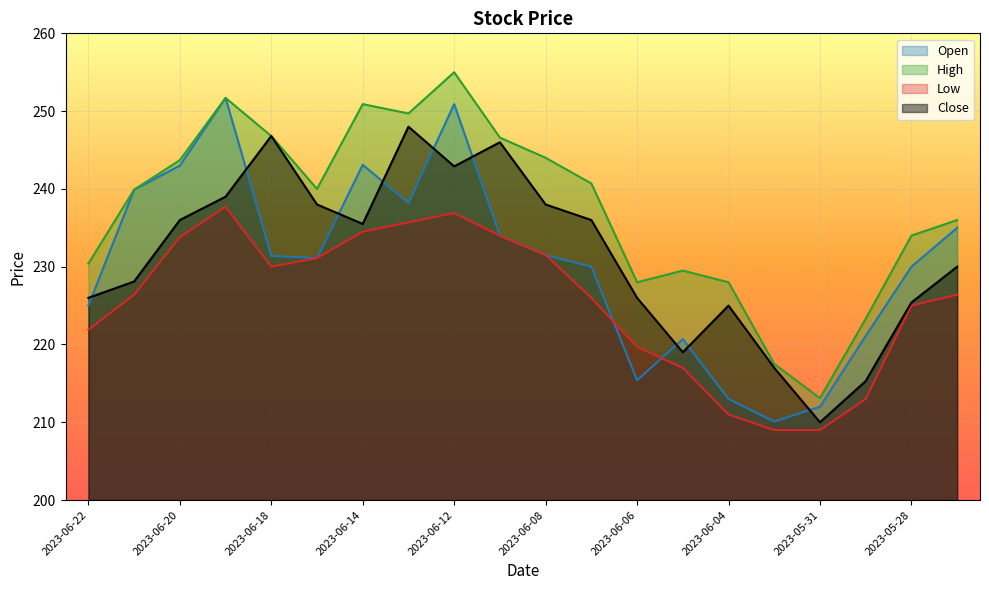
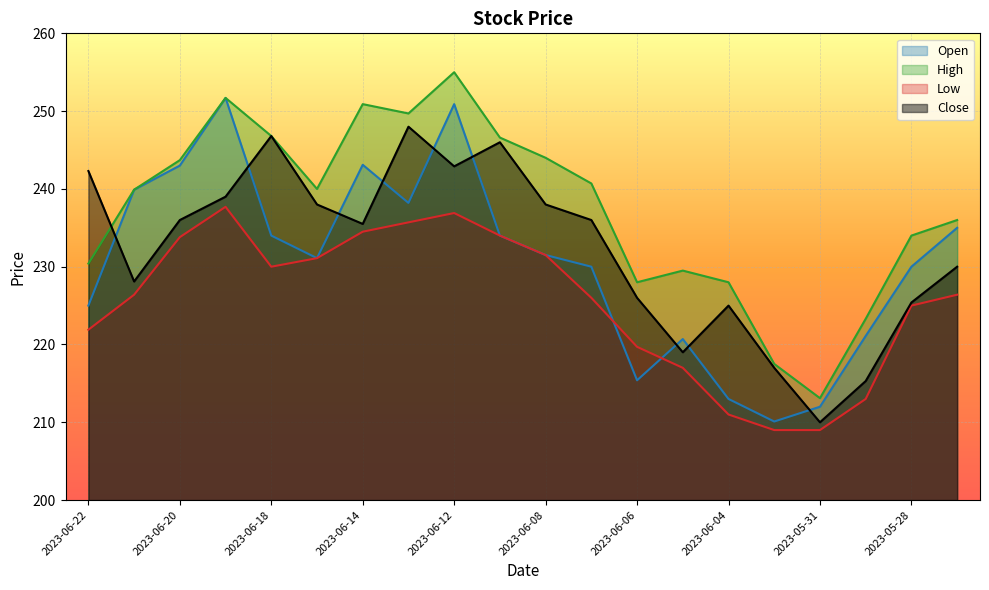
  {
    "Open": {
      "2023-06-22": 225,
      "2023-06-20": 243,
-     "2023-06-18": 231,
+     "2023-06-18": 234,
      "2023-06-14": 243,
      "2023-06-12": 251,
      "2023-06-06": 215,
      "2023-06-04": 213,
      "2023-05-31": 212,
      "2023-05-28": 230
    },
    "High": {
      "2023-06-22": 230,
      "2023-06-20": 244,
      "2023-06-14": 251,
      "2023-06-12": 255,
      "2023-06-08": 244,
      "2023-06-06": 228,
      "2023-06-04": 228,
      "2023-05-31": 213,
      "2023-05-28": 234
    },
    "Low": {
      "2023-06-22": 222,
      "2023-06-20": 234,
      "2023-06-18": 230,
      "2023-06-14": 235,
      "2023-06-12": 237,
      "2023-06-06": 220,
      "2023-06-04": 211,
      "2023-05-31": 209,
      "2023-05-28": 225
    },
    "Close": {
-     "2023-06-22": 226,
+     "2023-06-22": 242,
      "2023-06-20": 236,
      "2023-06-14": 236,
      "2023-06-12": 243,
      "2023-06-08": 238,
      "2023-06-06": 226,
      "2023-06-04": 225,
      "2023-05-31": 210,
      "2023-05-28": 225
    }
  }
